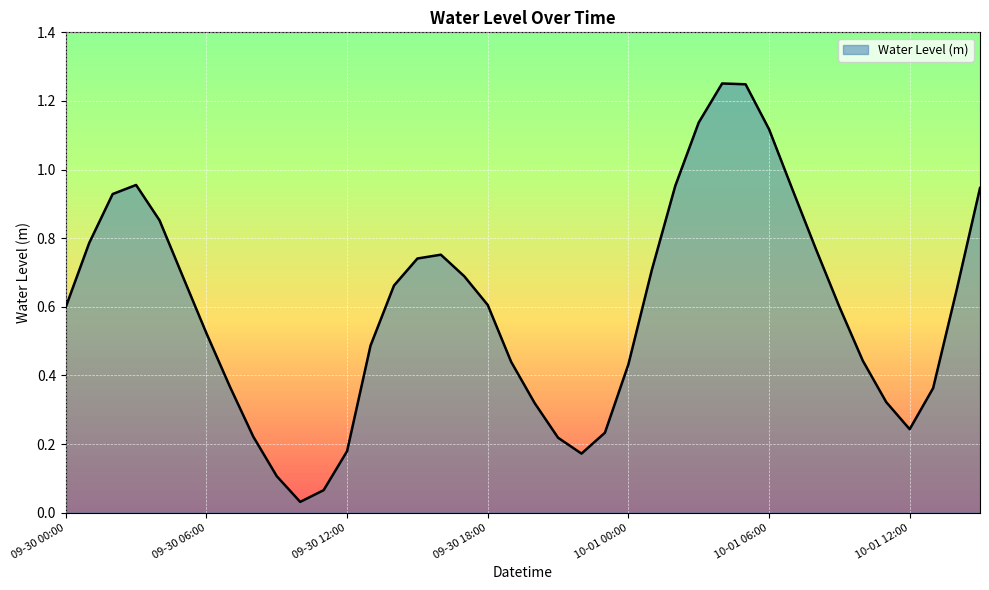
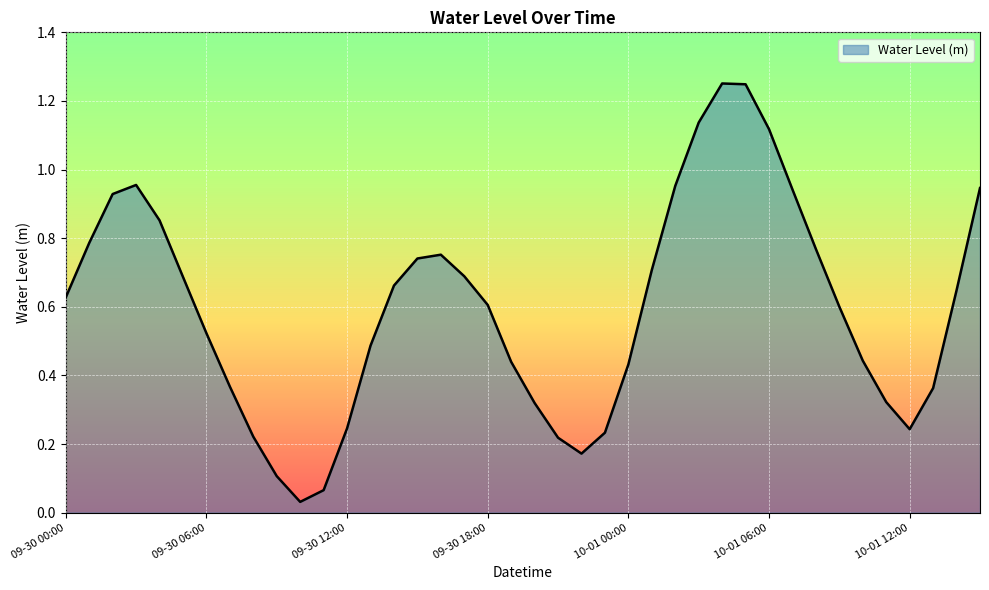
  {
-   "09-30 00:00": 0.60,
+   "09-30 00:00": 0.63,
    "09-30 06:00": 0.52,
-   "09-30 12:00": 0.18,
+   "09-30 12:00": 0.25,
    "09-30 18:00": 0.61,
    "10-01 00:00": 0.43,
    "10-01 06:00": 1.12,
    "10-01 12:00": 0.24
  }
